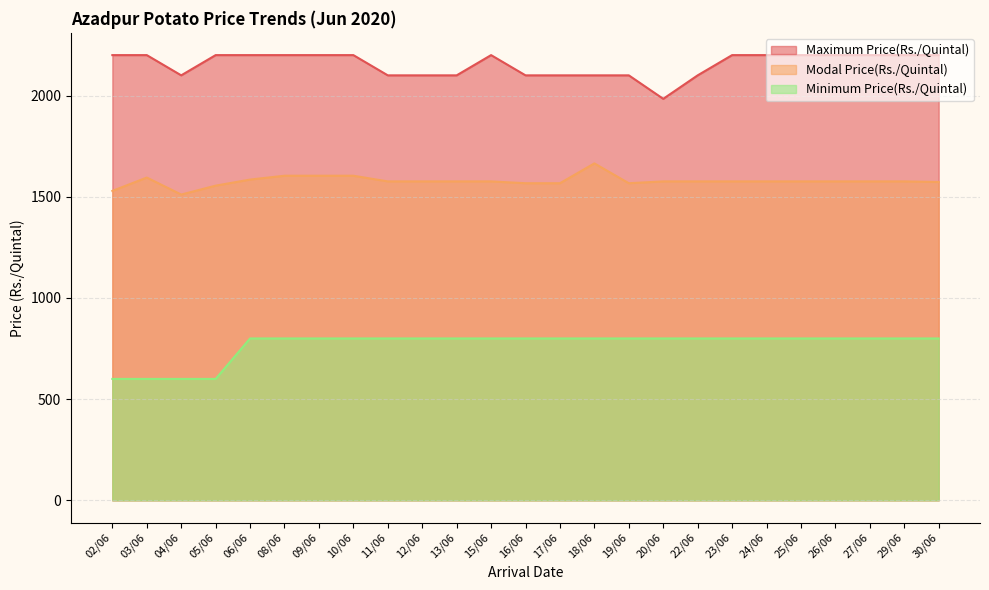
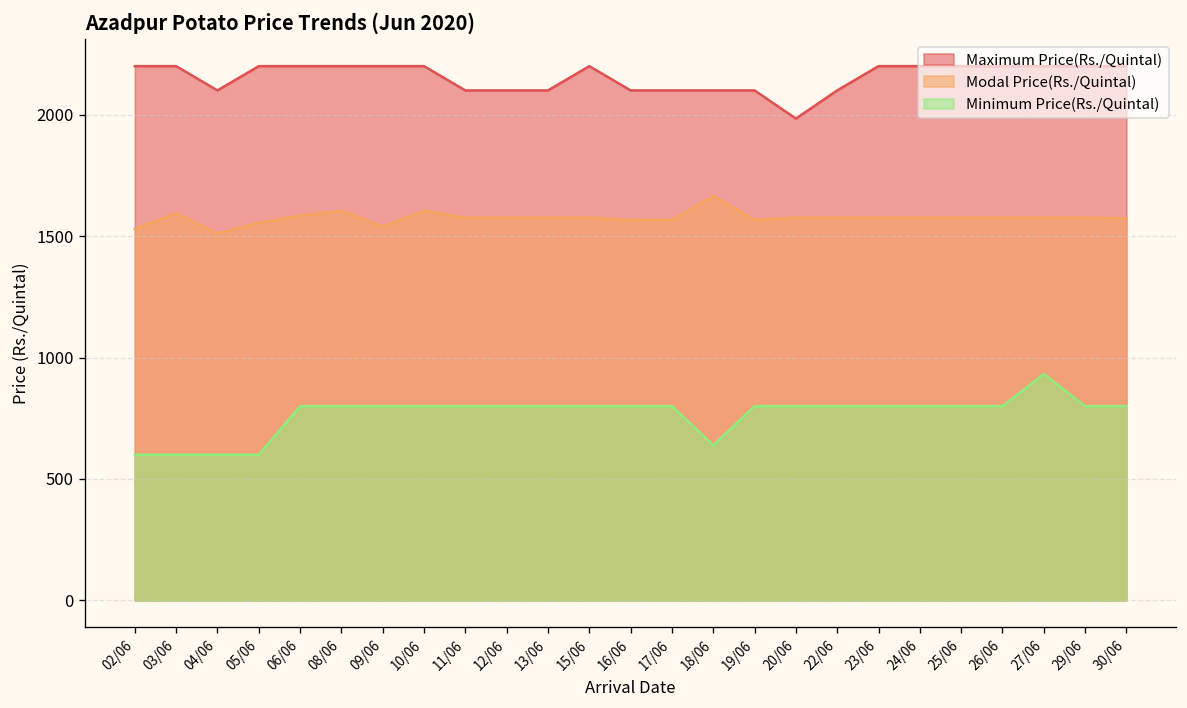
  {
    "Maximum Price(Rs./Quintal)": {
      "02/06": 2200,
      "03/06": 2200,
      "04/06": 2100,
      "05/06": 2200,
      "06/06": 2200,
      "08/06": 2200,
      "09/06": 2200,
      "10/06": 2200,
      "11/06": 2100,
      "12/06": 2100,
      "13/06": 2100,
      "15/06": 2200,
      "16/06": 2100,
      "17/06": 2100,
      "18/06": 2100,
      "19/06": 2100,
      "20/06": 1980,
      "22/06": 2100,
      "23/06": 2200
    },
    "Modal Price(Rs./Quintal)": {
      "02/06": 1530,
      "03/06": 1600,
      "04/06": 1510,
      "05/06": 1560,
      "06/06": 1590,
      "08/06": 1600,
-     "09/06": 1600,
+     "09/06": 1540,
      "10/06": 1600,
      "11/06": 1580,
      "12/06": 1580,
      "13/06": 1580,
      "15/06": 1580,
      "16/06": 1570,
      "17/06": 1570,
      "18/06": 1670,
      "19/06": 1570,
      "20/06": 1580,
      "22/06": 1580,
      "23/06": 1580,
      "24/06": 1580,
      "25/06": 1580,
      "26/06": 1580,
      "27/06": 1580,
      "29/06": 1580,
      "30/06": 1570
    },
    "Minimum Price(Rs./Quintal)": {
      "02/06": 600,
      "03/06": 600,
      "04/06": 600,
      "05/06": 600,
      "06/06": 800,
      "08/06": 800,
      "09/06": 800,
      "10/06": 800,
      "11/06": 800,
      "12/06": 800,
      "13/06": 800,
      "15/06": 800,
      "16/06": 800,
      "17/06": 800,
-     "18/06": 800,
+     "18/06": 640,
      "19/06": 800,
      "20/06": 800,
      "22/06": 800,
      "23/06": 800,
      "24/06": 800,
      "25/06": 800,
      "26/06": 800,
-     "27/06": 800,
+     "27/06": 930,
      "29/06": 800,
      "30/06": 800
    }
  }
